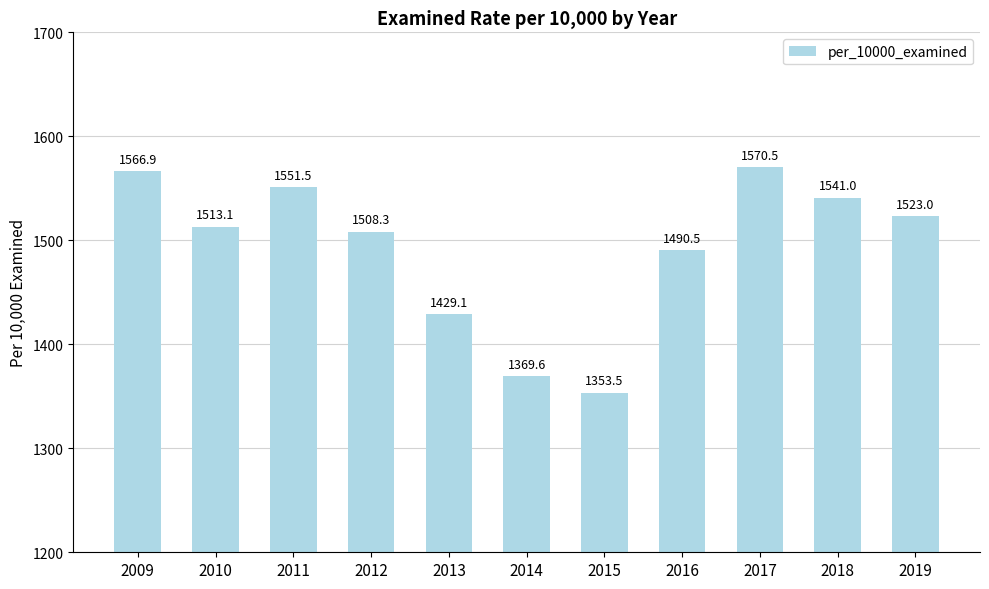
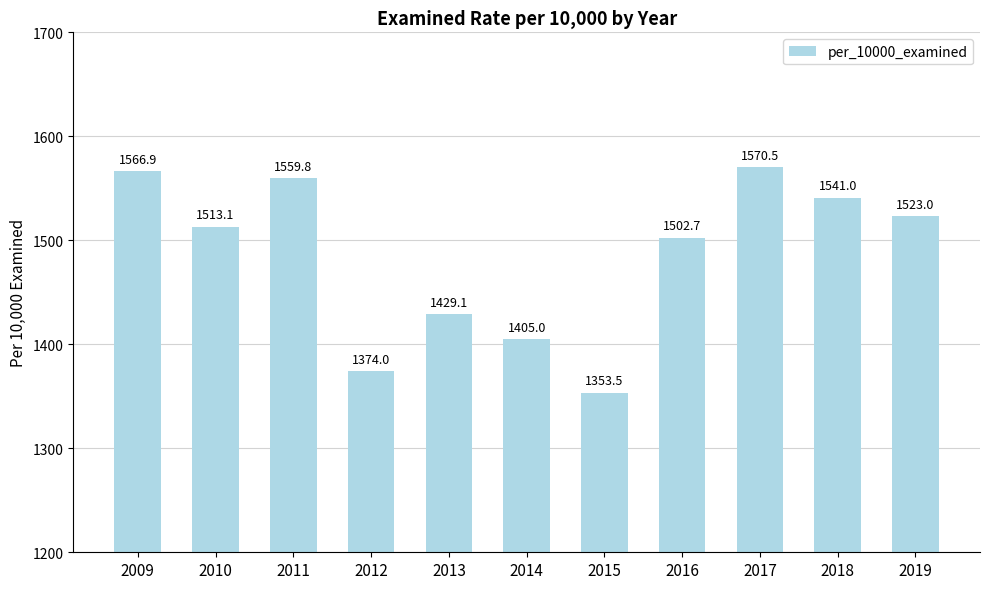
  {
    "2009": 1566.9,
    "2010": 1513.1,
-   "2011": 1551.5,
-   "2012": 1508.3,
+   "2011": 1559.8,
+   "2012": 1374.0,
    "2013": 1429.1,
-   "2014": 1369.6,
+   "2014": 1405.0,
    "2015": 1353.5,
-   "2016": 1490.5,
+   "2016": 1502.7,
    "2017": 1570.5,
    "2018": 1541.0,
    "2019": 1523.0
  }
